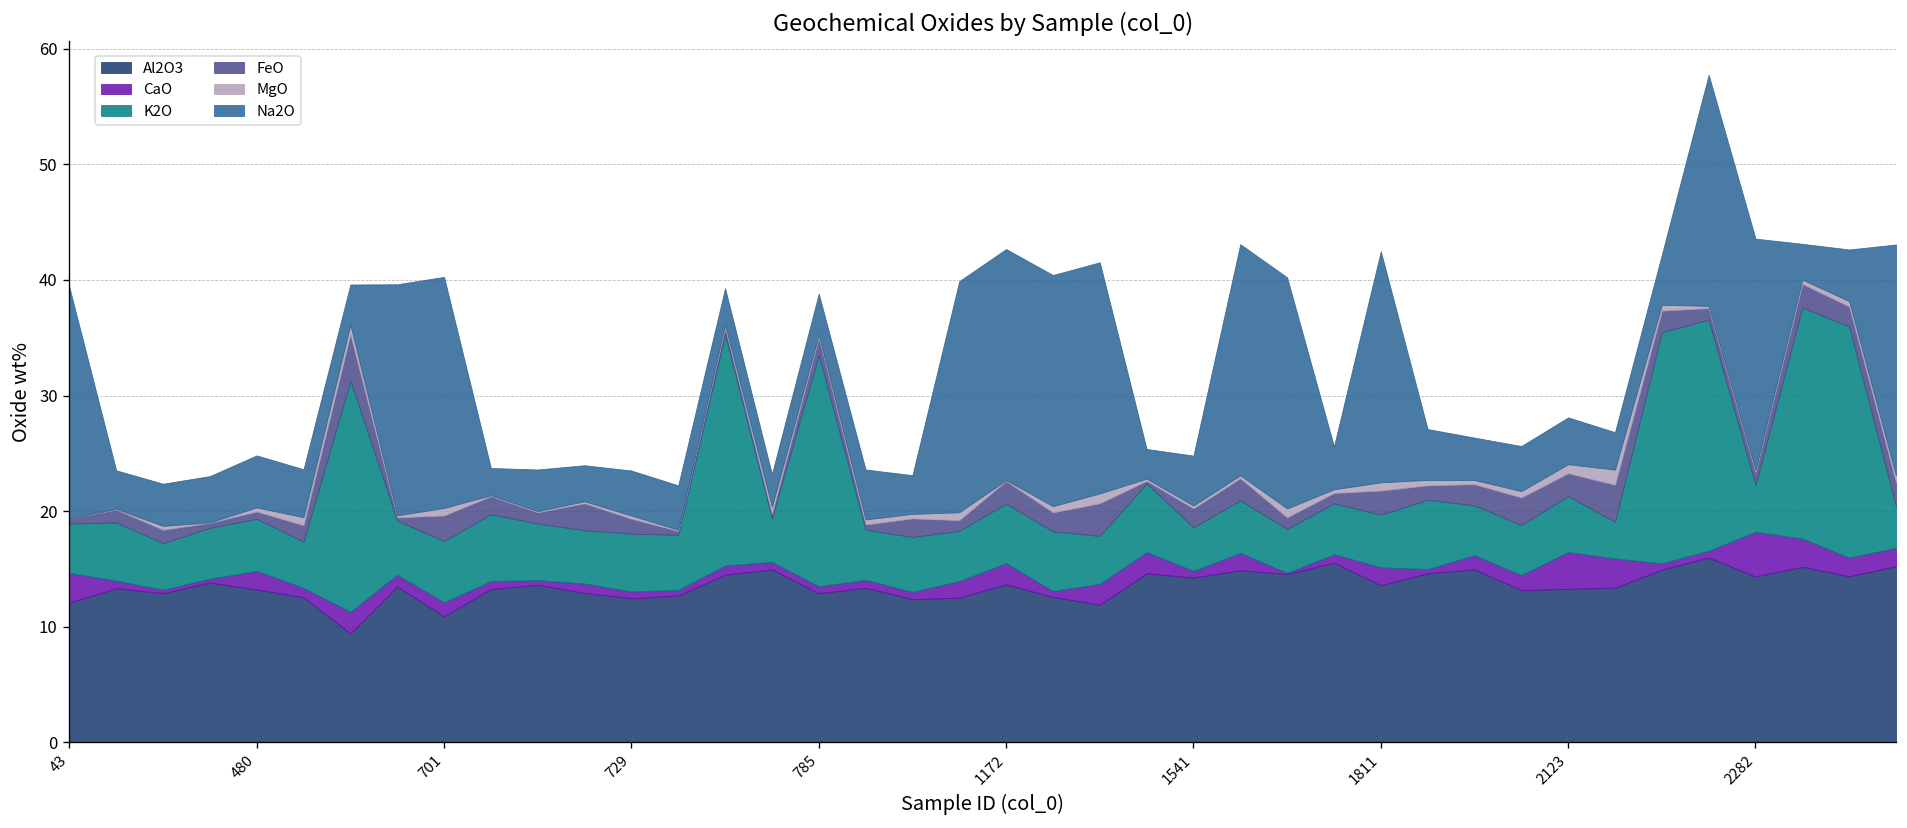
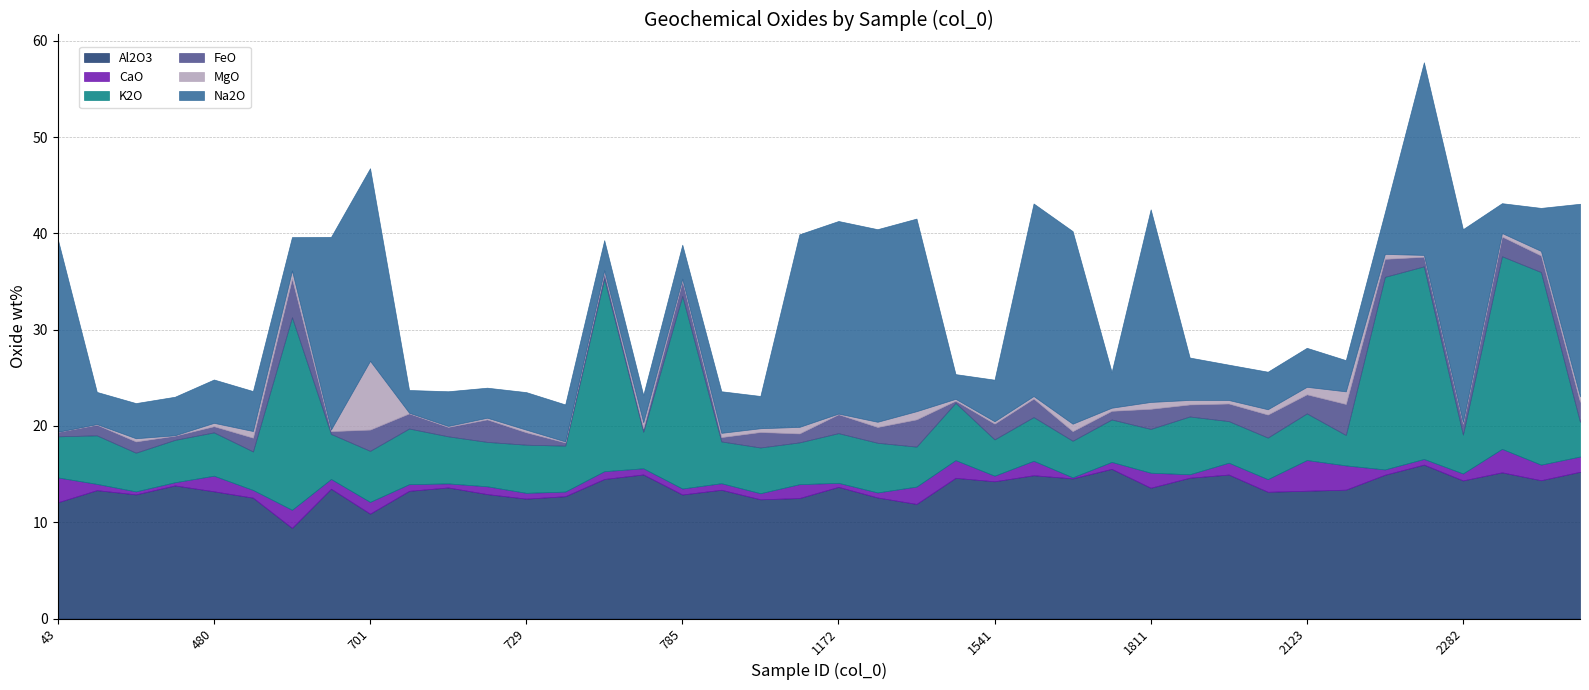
  {
    "CaO": {
      "43": 3,
      "480": 2,
      "701": 1,
      "729": 1,
      "785": 1,
-     "1172": 2,
+     "1172": 0,
      "1541": 1,
      "1811": 2,
      "2123": 3,
-     "2282": 4
+     "2282": 1
    },
    "MgO": {
      "480": 0,
-     "701": 1,
+     "701": 7,
      "729": 0,
      "1811": 1,
      "2123": 1
    }
  }
